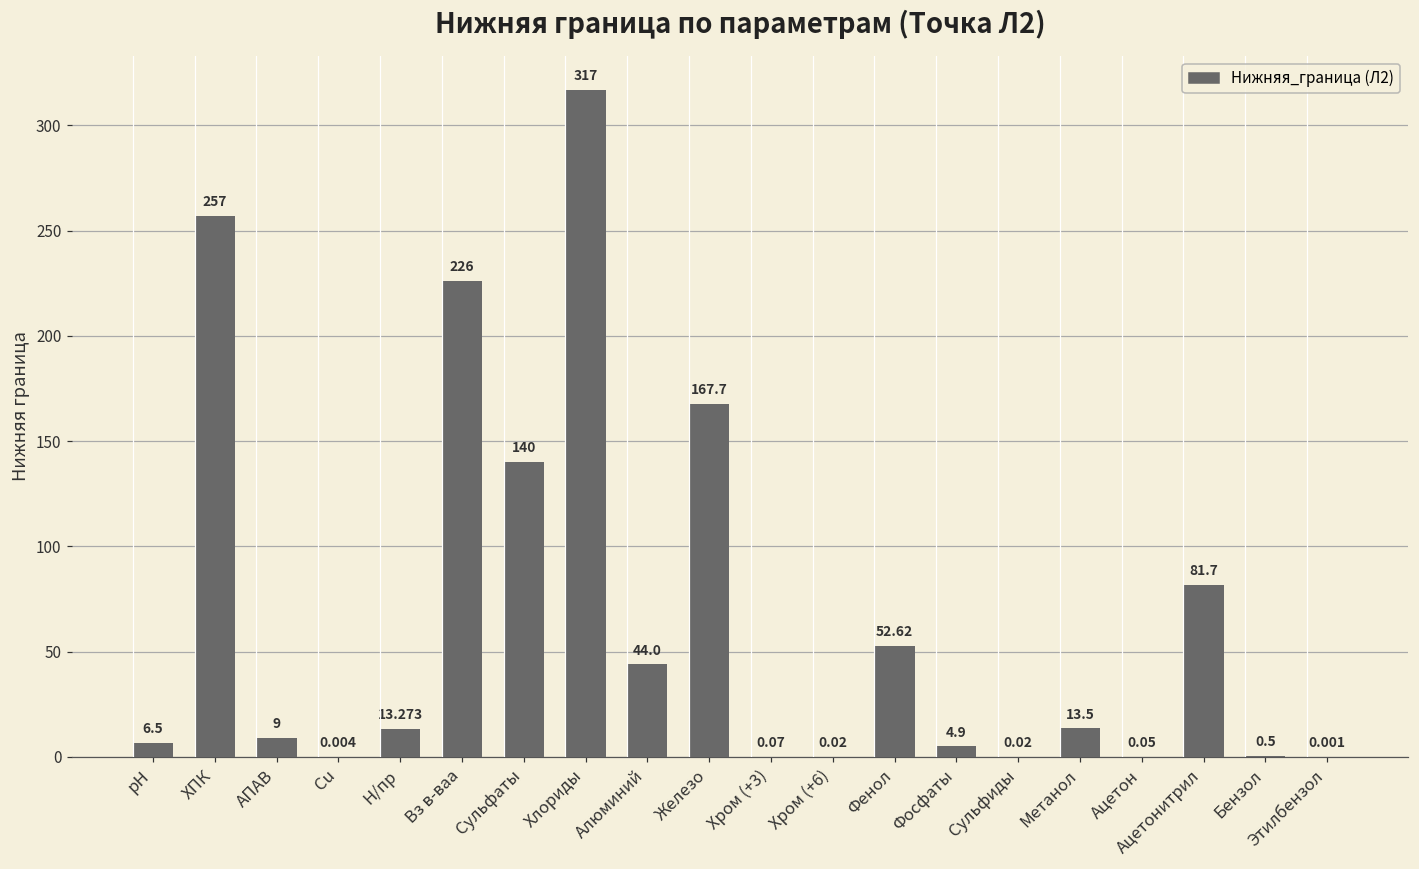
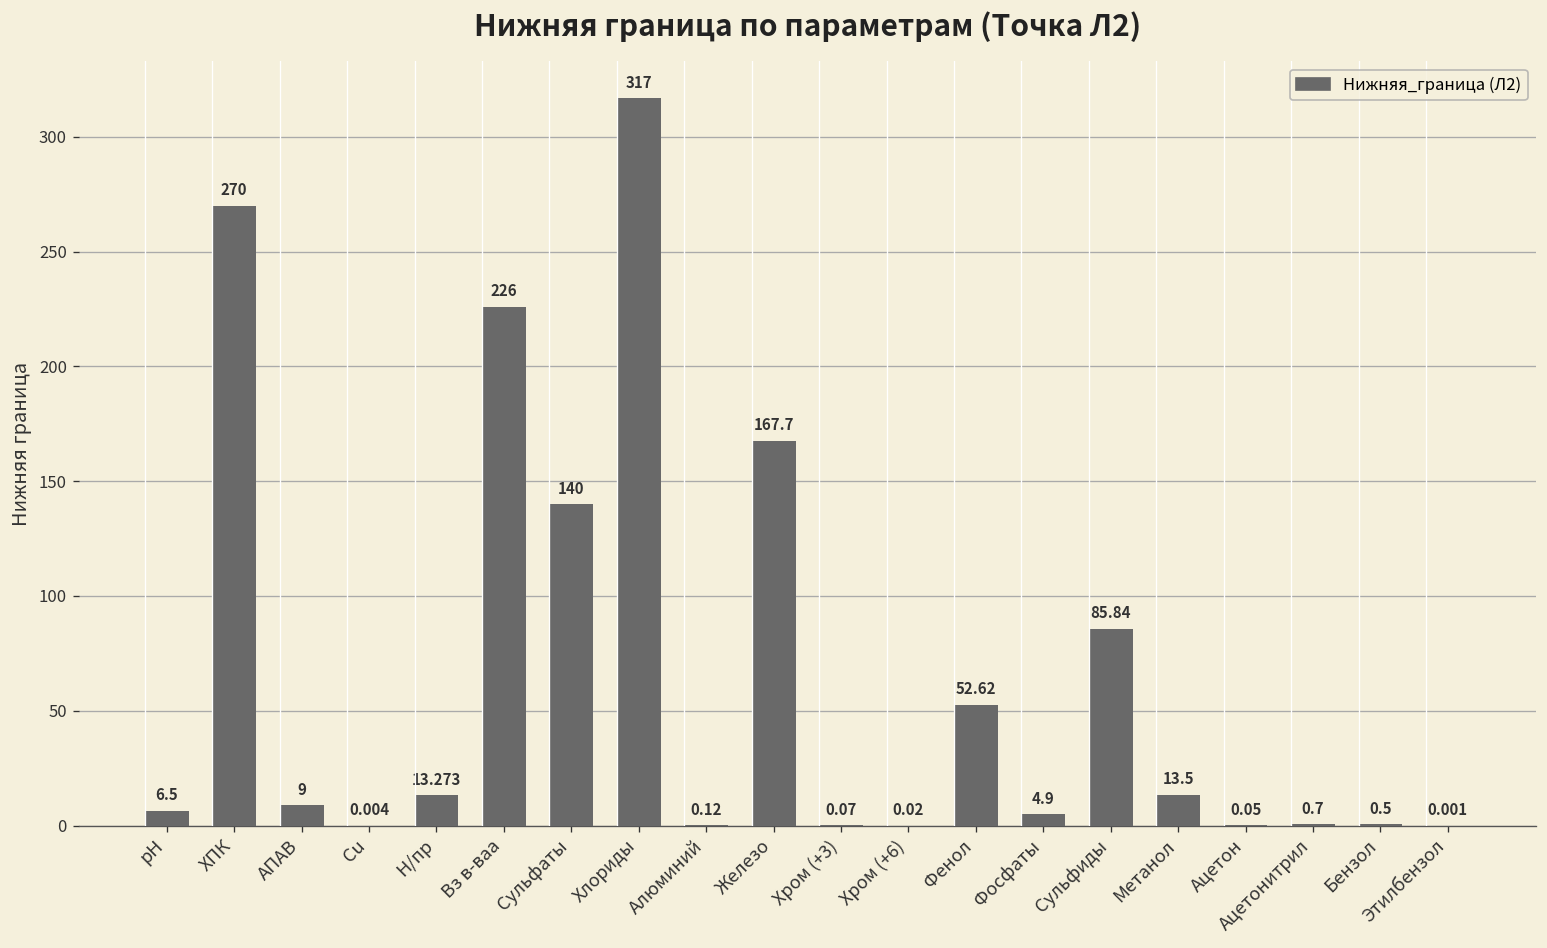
  {
    "рН": 6.5,
-   "ХПК": 257,
+   "ХПК": 270,
    "АПАВ": 9,
    "Cu": 0.004,
    "Н/пр": 13.273,
    "Вз в-ваа": 226,
    "Сульфаты": 140,
    "Хлориды": 317,
-   "Алюминий": 44.0,
+   "Алюминий": 0.12,
    "Железо": 167.7,
    "Хром (+3)": 0.07,
    "Хром (+6)": 0.02,
    "Фенол": 52.62,
    "Фосфаты": 4.9,
-   "Сульфиды": 0.02,
+   "Сульфиды": 85.84,
    "Метанол": 13.5,
    "Ацетон": 0.05,
-   "Ацетонитрил": 81.7,
+   "Ацетонитрил": 0.7,
    "Бензол": 0.5,
    "Этилбензол": 0.001
  }
